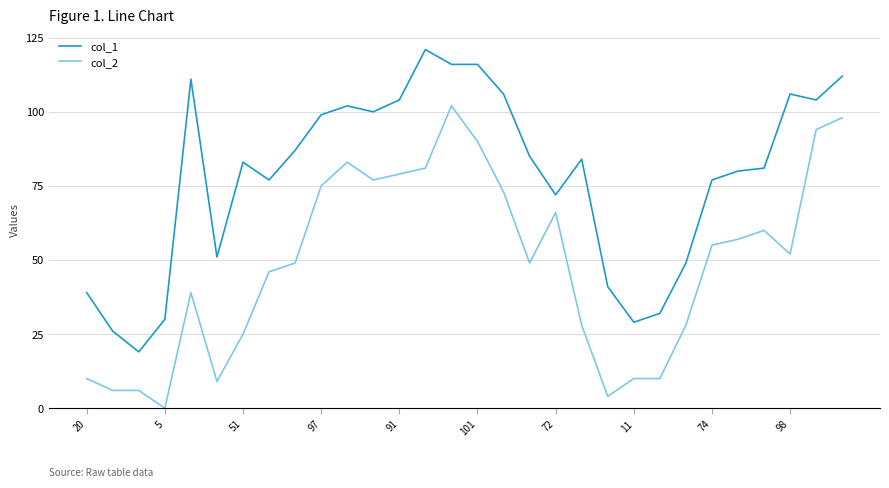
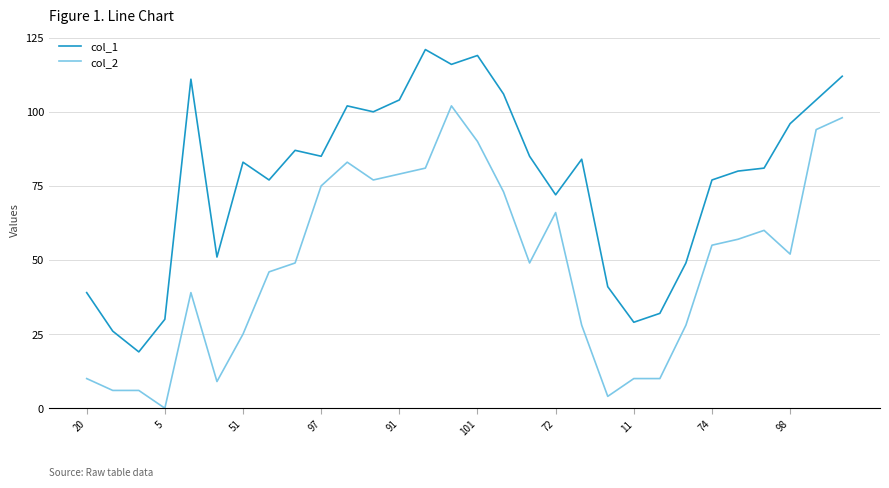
  {
    "col_1": {
      "51": 83,
-     "97": 99,
+     "97": 85,
      "91": 104,
-     "101": 116,
+     "101": 119,
      "72": 72,
      "74": 77,
-     "98": 106
+     "98": 96
    },
    "col_2": {
      "51": 25,
      "97": 75,
      "91": 79,
      "101": 90,
      "72": 66,
      "74": 55,
      "98": 52
    }
  }
